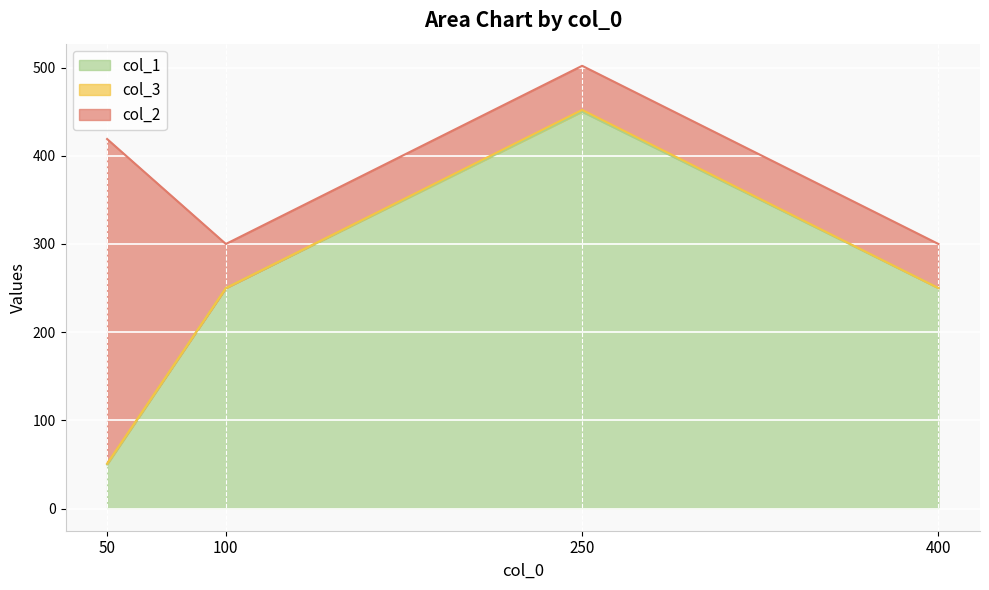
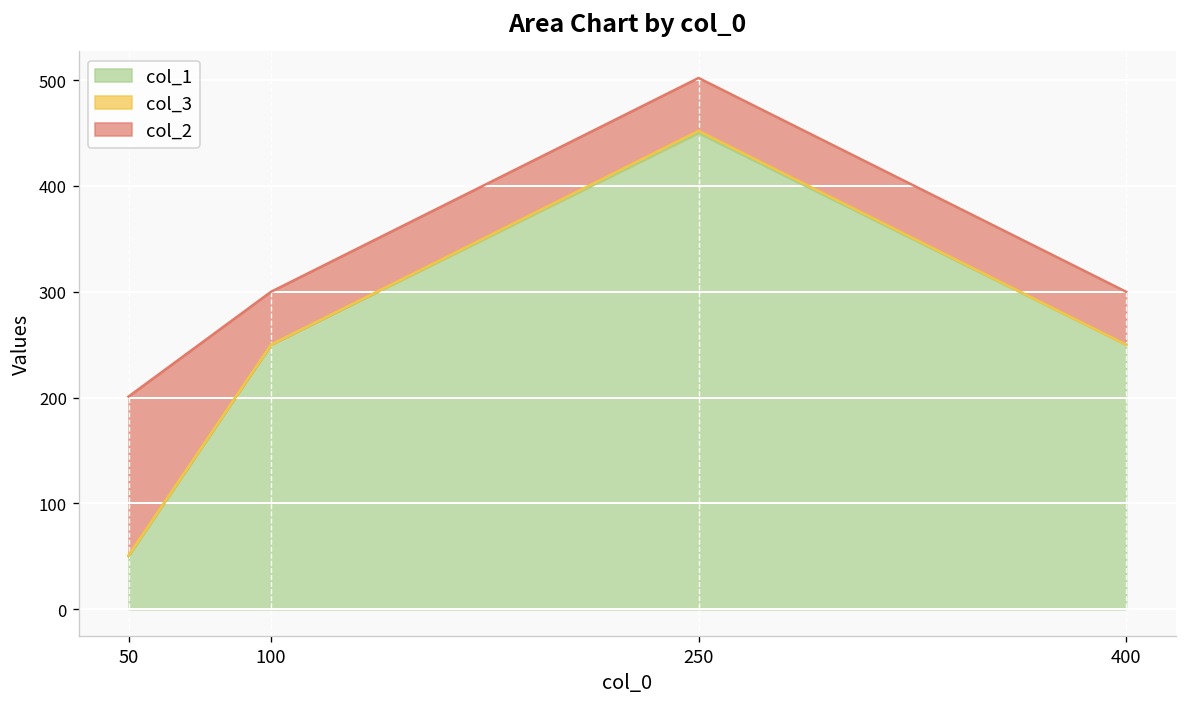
  {
    "col_2": {
-     "50": 370,
+     "50": 150,
      "100": 50,
      "250": 50,
      "400": 50
    }
  }
